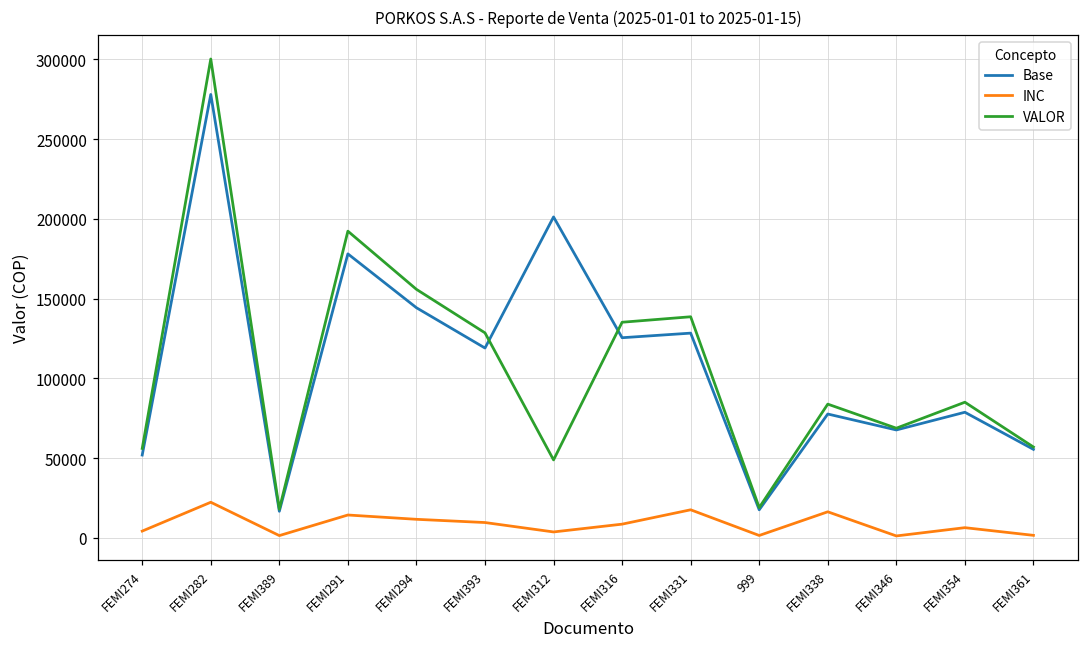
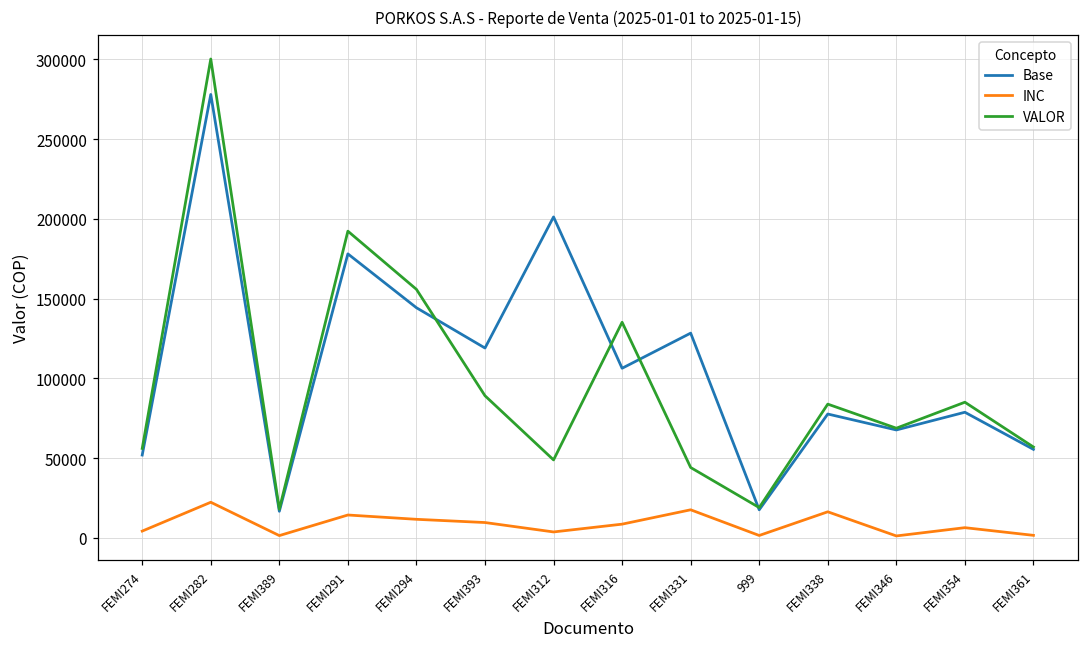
  {
    "Base": {
      "FEMI274": 52000,
      "FEMI282": 278000,
      "FEMI291": 178000,
      "FEMI294": 144000,
      "FEMI393": 119000,
      "FEMI312": 201000,
-     "FEMI316": 125000,
+     "FEMI316": 106000,
      "FEMI331": 128000,
      "FEMI338": 78000,
      "FEMI354": 79000
    },
    "INC": {
      "FEMI274": 4000,
      "FEMI282": 22000,
      "FEMI389": 1000,
      "FEMI291": 14000,
      "FEMI294": 12000,
      "FEMI393": 10000,
      "FEMI312": 4000,
      "FEMI316": 9000,
      "FEMI331": 18000,
      "999": 1000,
      "FEMI338": 16000,
      "FEMI346": 1000,
      "FEMI354": 6000,
      "FEMI361": 1000
    },
    "VALOR": {
      "FEMI274": 56000,
      "FEMI282": 300000,
      "FEMI291": 192000,
      "FEMI294": 156000,
-     "FEMI393": 129000,
+     "FEMI393": 89000,
      "FEMI312": 49000,
      "FEMI316": 135000,
-     "FEMI331": 139000,
+     "FEMI331": 44000,
      "FEMI338": 84000,
      "FEMI354": 85000
    }
  }
